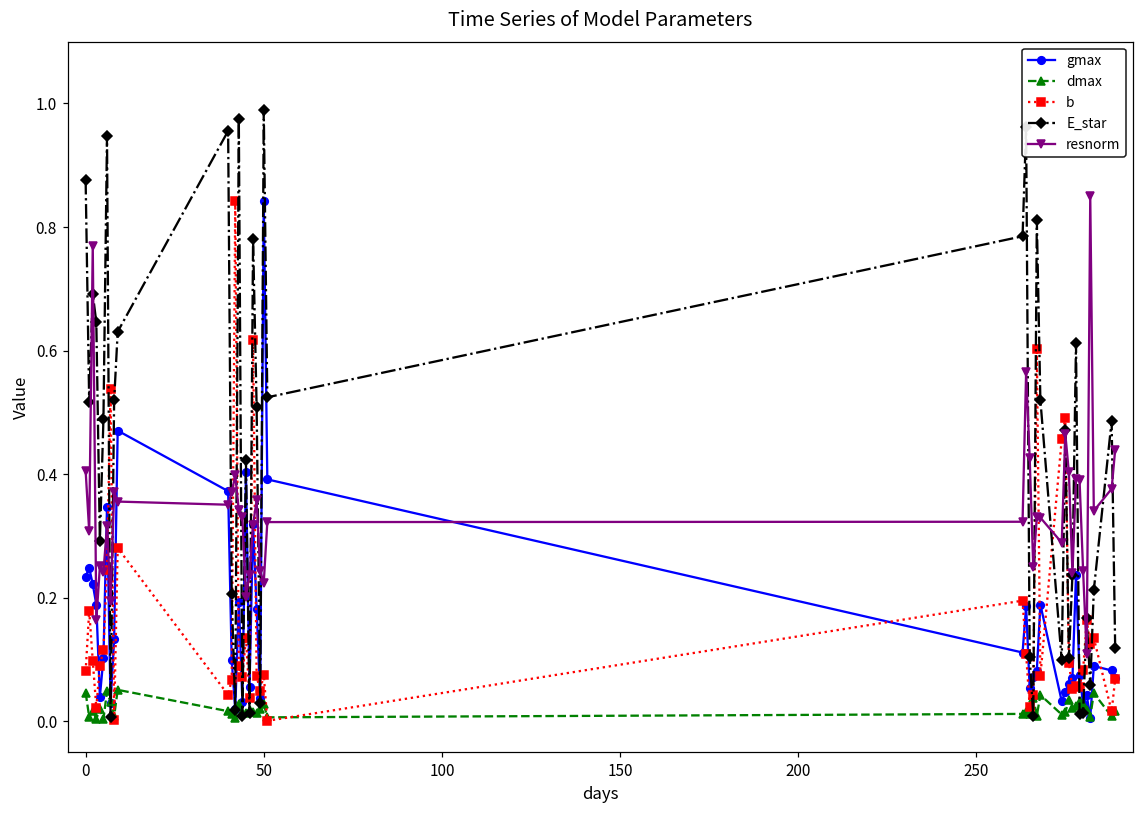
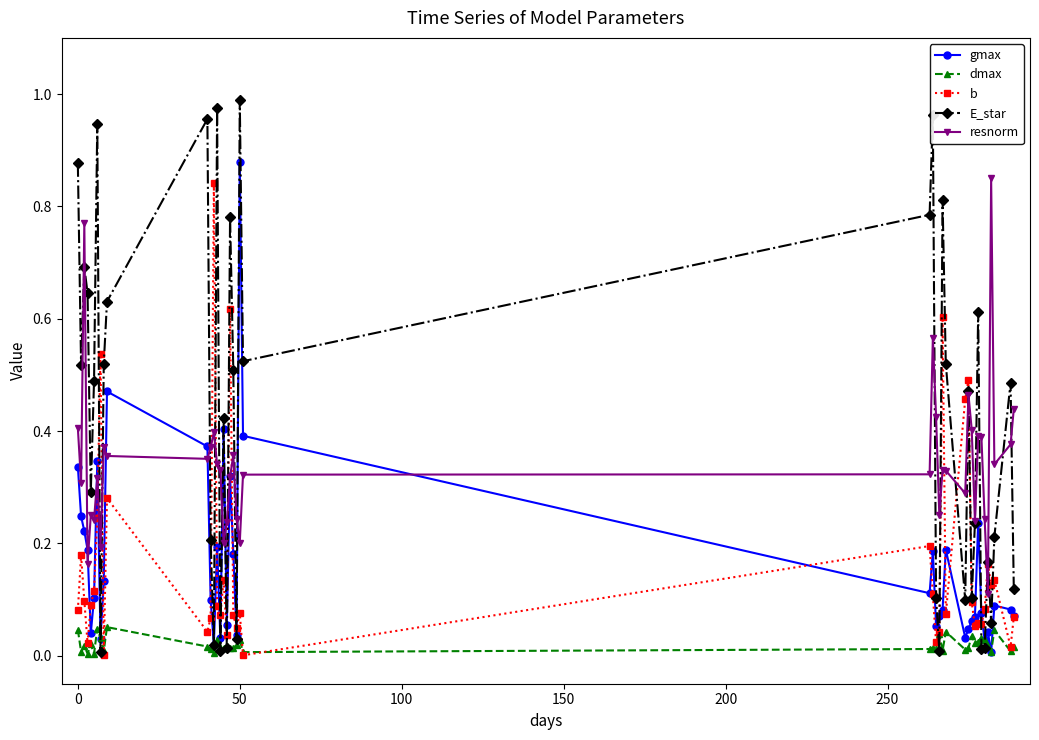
  {
    "gmax": {
-     "0": 0.23,
-     "50": 0.84
+     "0": 0.34,
+     "50": 0.88
    },
    "dmax": {
      "0": 0.05,
      "50": 0.03
    },
    "b": {
      "0": 0.08,
      "50": 0.08
    },
    "E_star": {
      "0": 0.88,
      "50": 0.99
    },
    "resnorm": {
      "0": 0.41,
-     "50": 0.22
+     "50": 0.20
    }
  }
